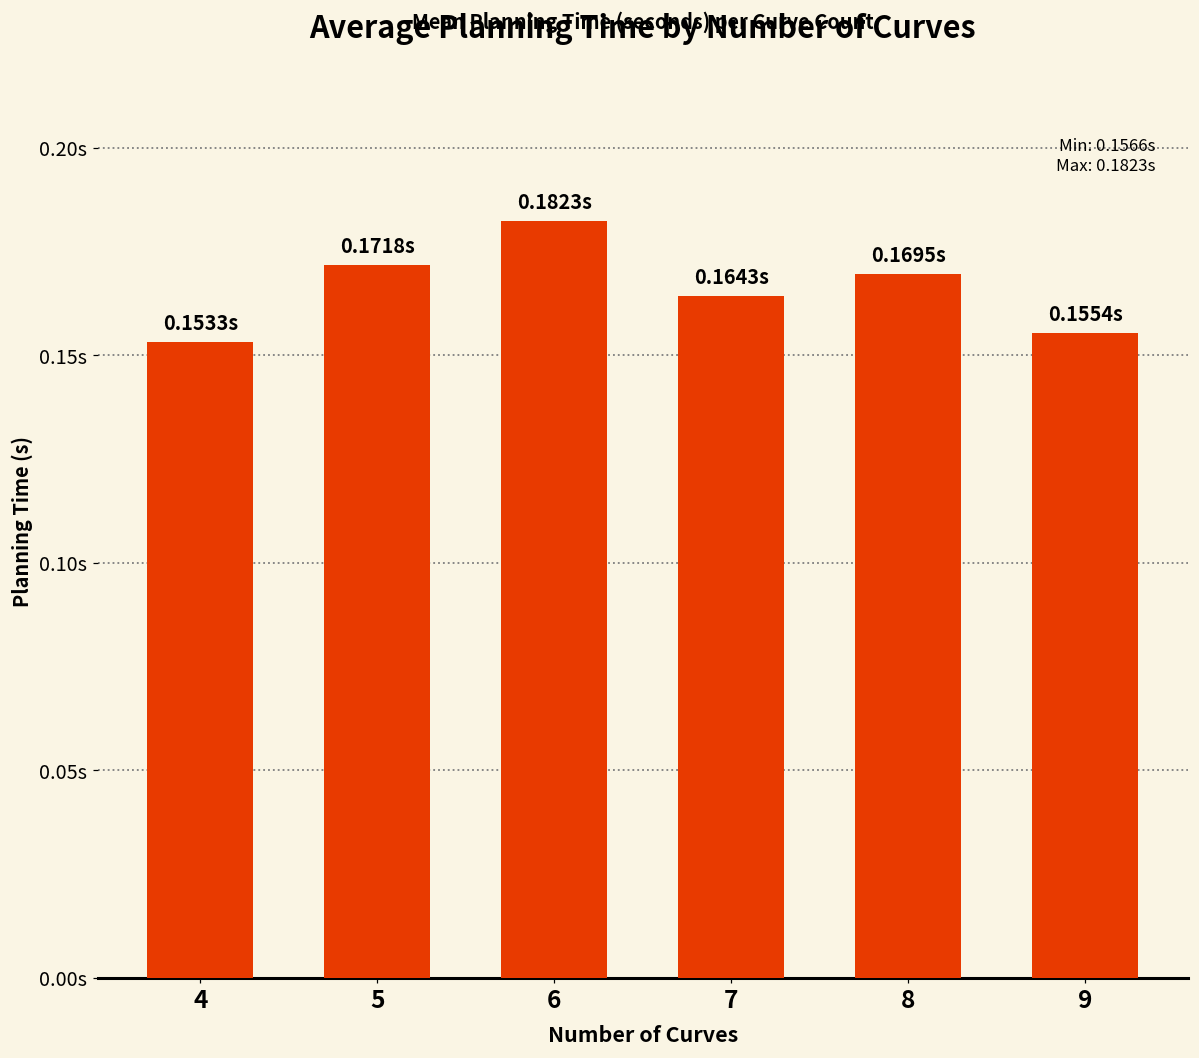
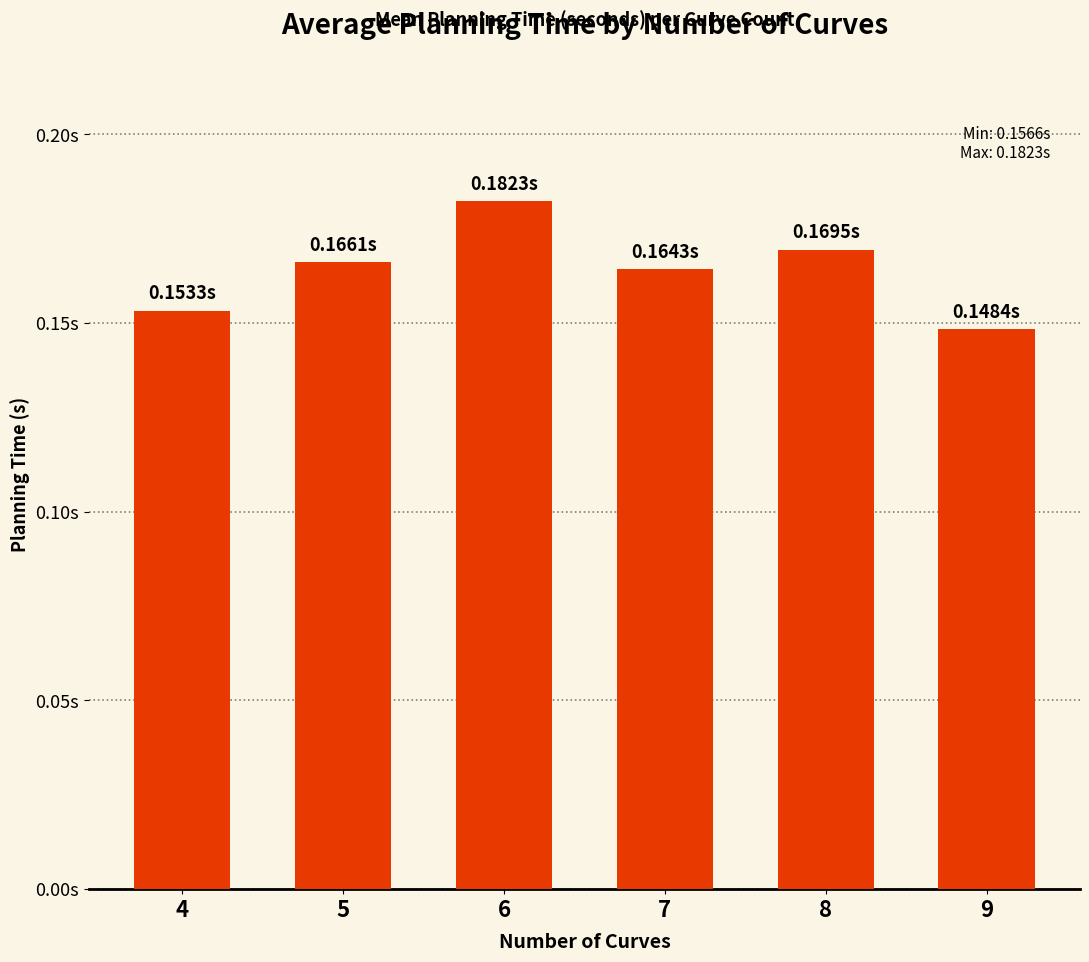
  {
    "4": "0.1533s",
-   "5": "0.1718s",
+   "5": "0.1661s",
    "6": "0.1823s",
    "7": "0.1643s",
    "8": "0.1695s",
-   "9": "0.1554s"
+   "9": "0.1484s"
  }
